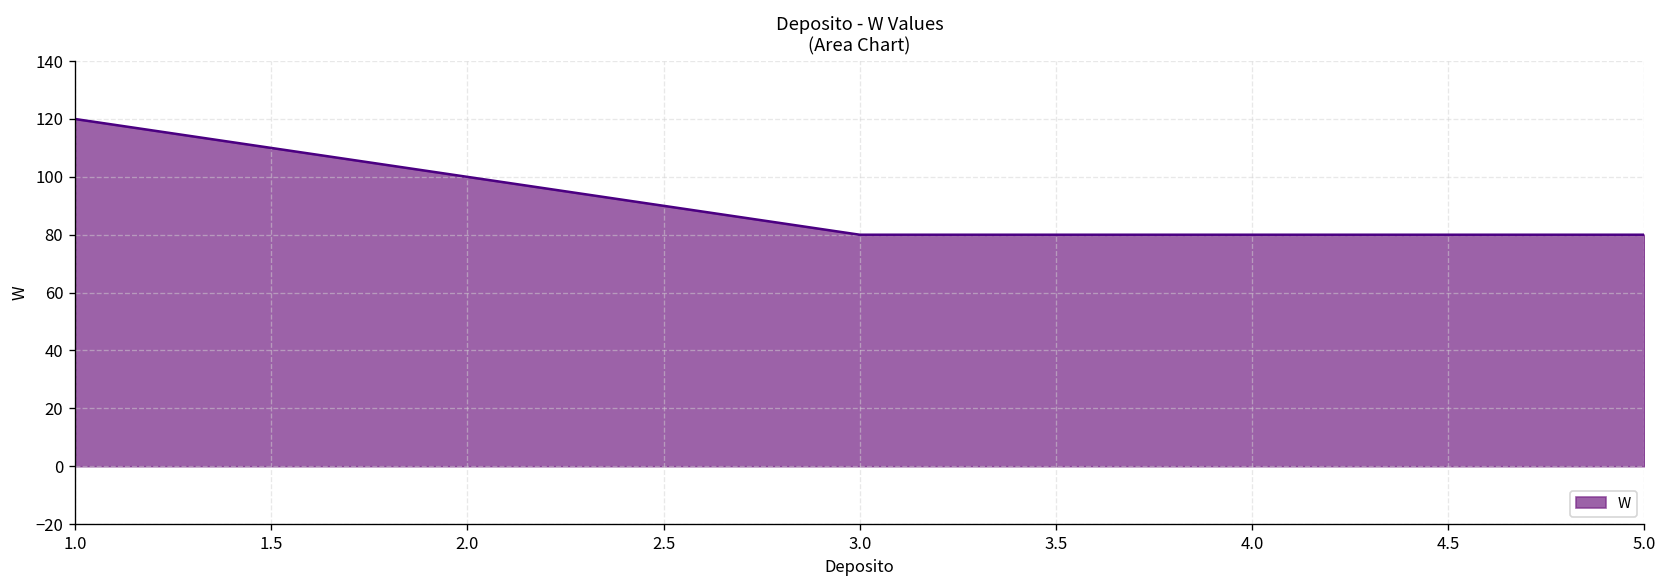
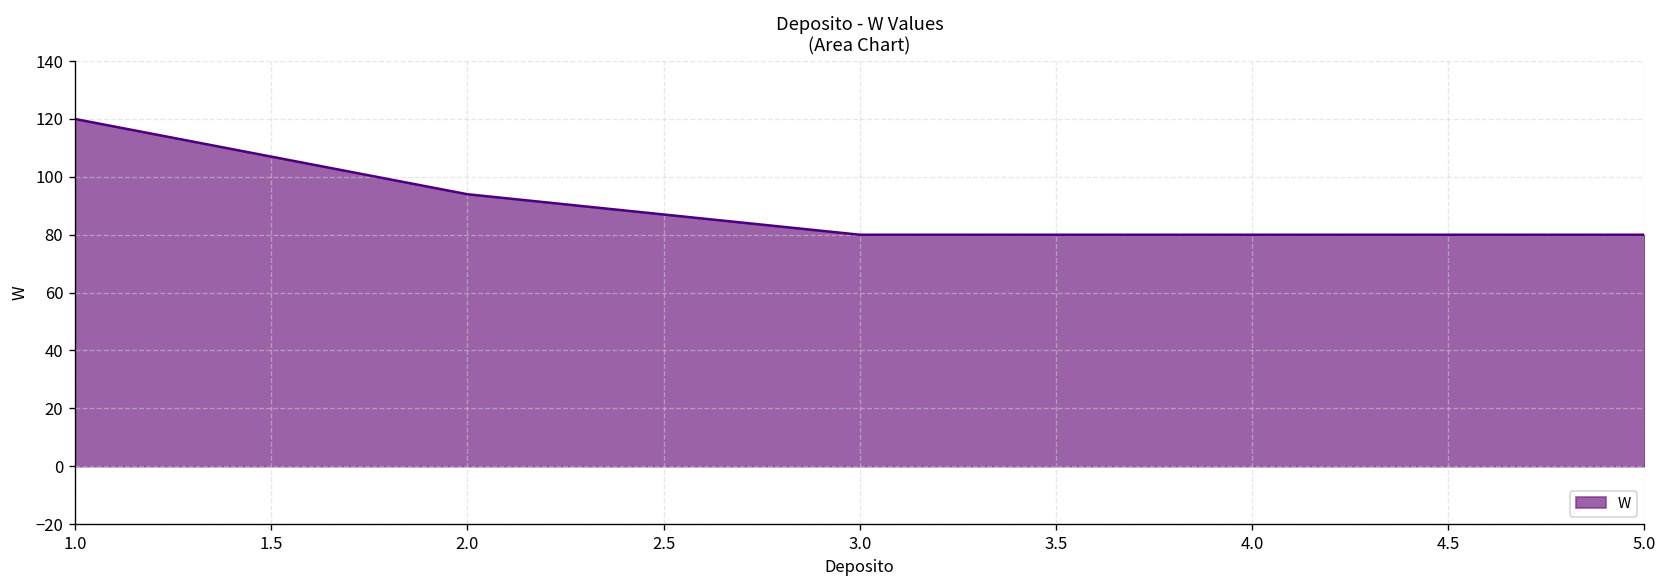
  {
    "1.0": 120,
-   "2.0": 100,
+   "2.0": 94,
    "3.0": 80,
    "4.0": 80,
    "5.0": 80
  }
